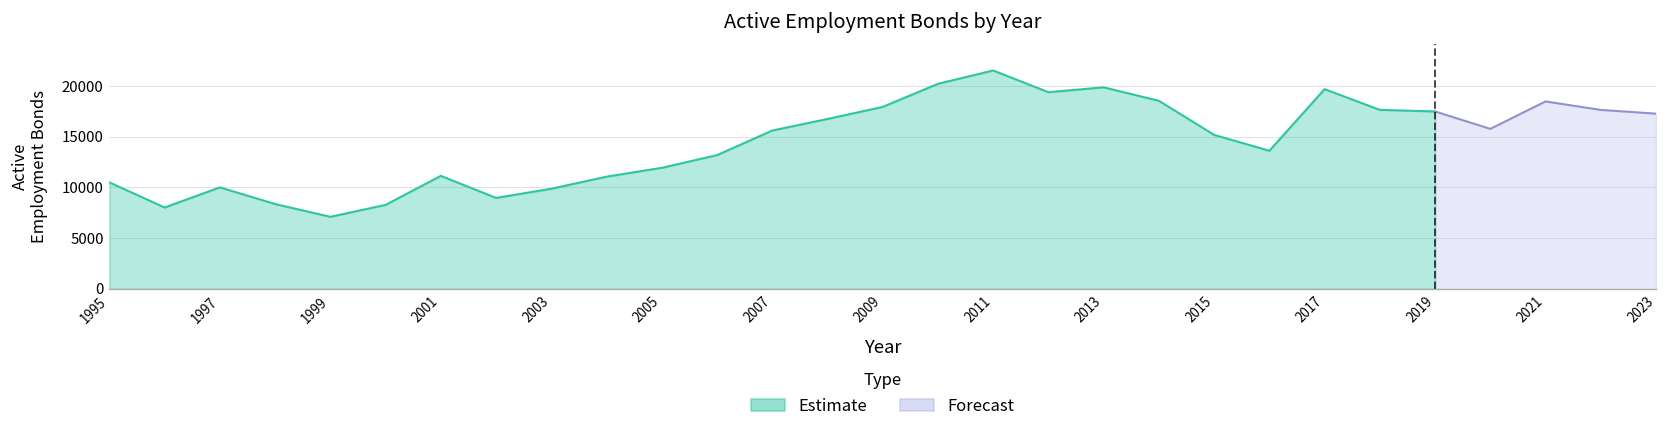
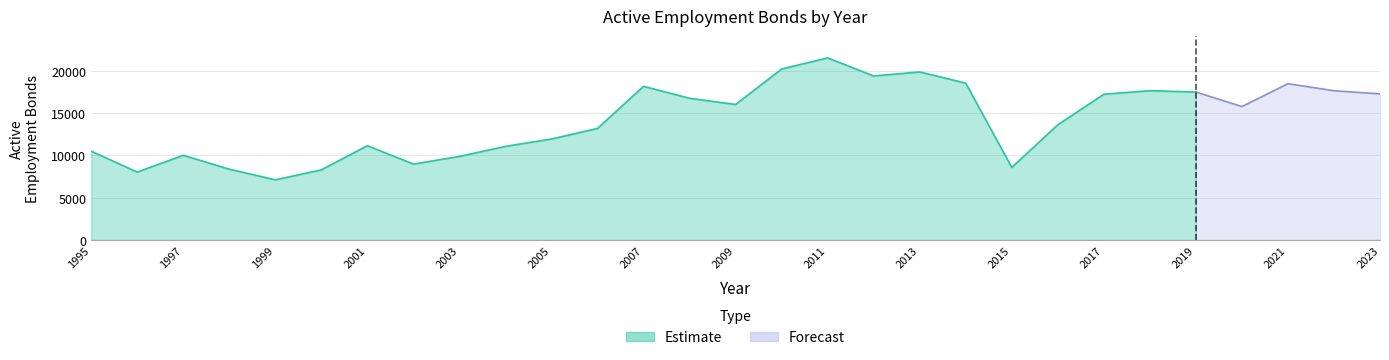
  {
    "Estimate": {
      "1995": 11000,
      "1997": 10000,
      "1999": 7000,
      "2001": 11000,
      "2003": 10000,
      "2005": 12000,
-     "2007": 16000,
-     "2009": 18000,
+     "2007": 18000,
+     "2009": 16000,
      "2011": 22000,
      "2013": 20000,
-     "2015": 15000,
-     "2017": 20000
+     "2015": 9000,
+     "2017": 17000
    },
    "Forecast": {
      "2021": 18000,
      "2023": 17000
    }
  }
